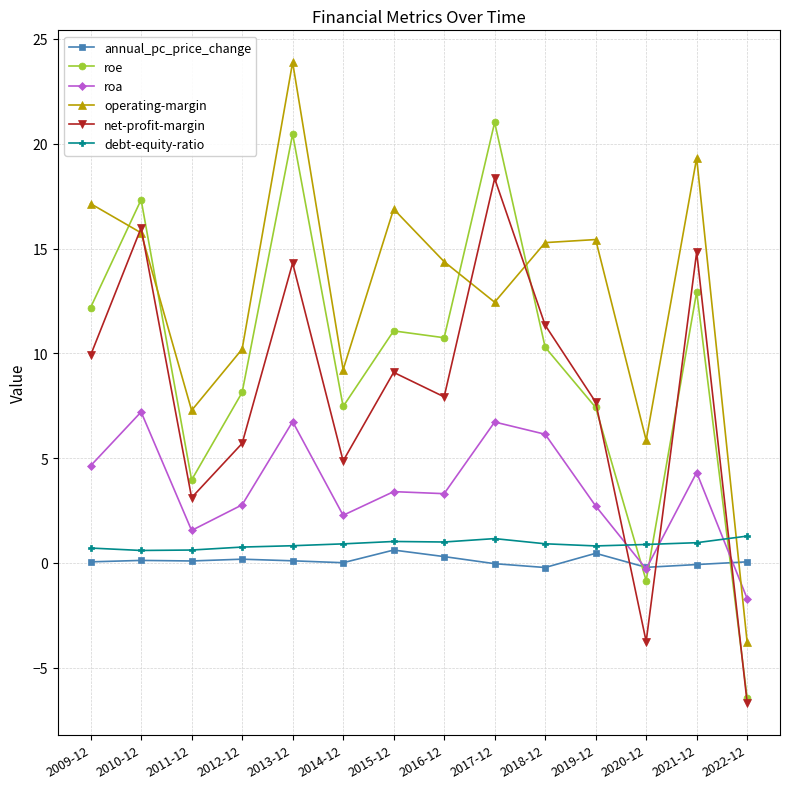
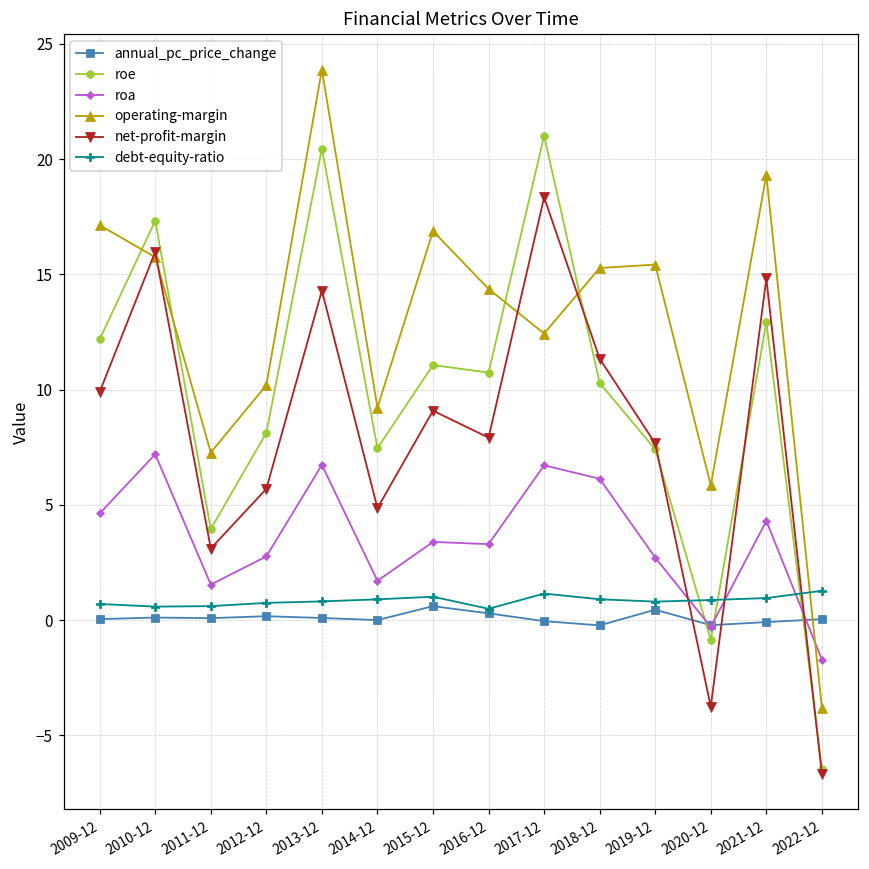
  {
    "annual_pc_price_change": {
      "2009-12": 0.0,
      "2010-12": 0.1,
      "2011-12": 0.1,
      "2012-12": 0.2,
      "2013-12": 0.1,
      "2014-12": 0.0,
      "2015-12": 0.6,
      "2016-12": 0.3,
      "2017-12": 0.0,
      "2018-12": -0.2,
      "2019-12": 0.5,
      "2021-12": -0.1,
      "2022-12": 0.0
    },
    "roe": {
      "2009-12": 12.2,
      "2010-12": 17.3,
      "2011-12": 4.0,
      "2012-12": 8.1,
      "2013-12": 20.5,
      "2014-12": 7.5,
      "2015-12": 11.1,
      "2016-12": 10.7,
      "2017-12": 21.0,
      "2018-12": 10.3,
      "2019-12": 7.4,
      "2020-12": -0.8,
      "2021-12": 12.9,
      "2022-12": -6.5
    },
    "roa": {
      "2009-12": 4.6,
      "2010-12": 7.2,
      "2011-12": 1.5,
      "2012-12": 2.8,
      "2013-12": 6.7,
-     "2014-12": 2.3,
+     "2014-12": 1.7,
      "2015-12": 3.4,
      "2016-12": 3.3,
      "2017-12": 6.7,
      "2018-12": 6.1,
      "2019-12": 2.7,
      "2021-12": 4.3,
      "2022-12": -1.7
    },
    "operating-margin": {
      "2009-12": 17.1,
      "2010-12": 15.7,
      "2011-12": 7.3,
      "2012-12": 10.2,
      "2013-12": 23.9,
      "2014-12": 9.2,
      "2015-12": 16.9,
      "2016-12": 14.4,
      "2017-12": 12.4,
      "2018-12": 15.3,
      "2019-12": 15.4,
      "2020-12": 5.9,
      "2021-12": 19.3,
      "2022-12": -3.8
    },
    "net-profit-margin": {
      "2009-12": 9.9,
      "2010-12": 16.0,
      "2011-12": 3.1,
      "2012-12": 5.7,
      "2013-12": 14.3,
      "2014-12": 4.9,
      "2015-12": 9.1,
      "2016-12": 7.9,
      "2017-12": 18.3,
      "2018-12": 11.3,
      "2019-12": 7.7,
      "2020-12": -3.8,
      "2021-12": 14.8,
      "2022-12": -6.7
    },
    "debt-equity-ratio": {
      "2009-12": 0.7,
      "2010-12": 0.6,
      "2011-12": 0.6,
      "2012-12": 0.8,
      "2013-12": 0.8,
      "2014-12": 0.9,
      "2015-12": 1.0,
-     "2016-12": 1.0,
+     "2016-12": 0.5,
      "2017-12": 1.2,
      "2018-12": 0.9,
      "2019-12": 0.8,
      "2020-12": 0.9,
      "2021-12": 1.0,
      "2022-12": 1.3
    }
  }
